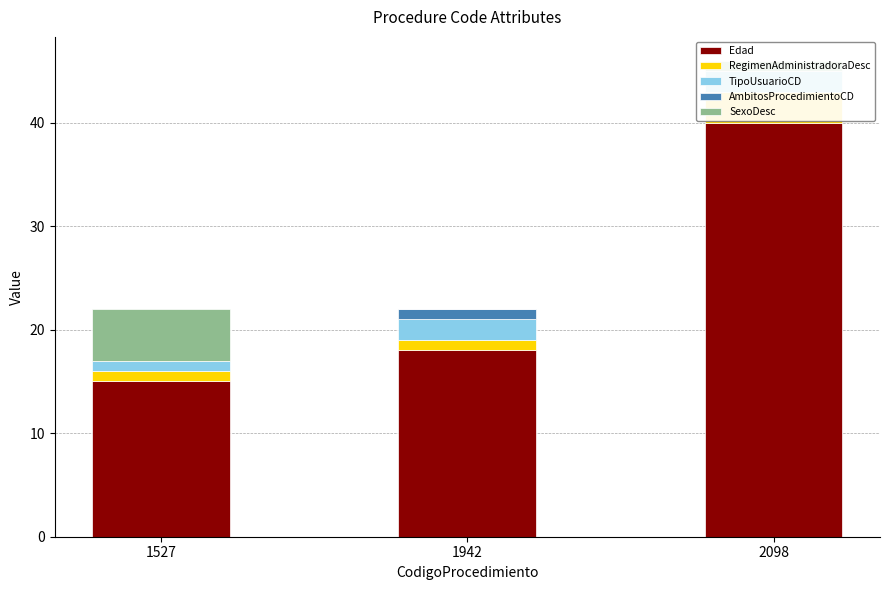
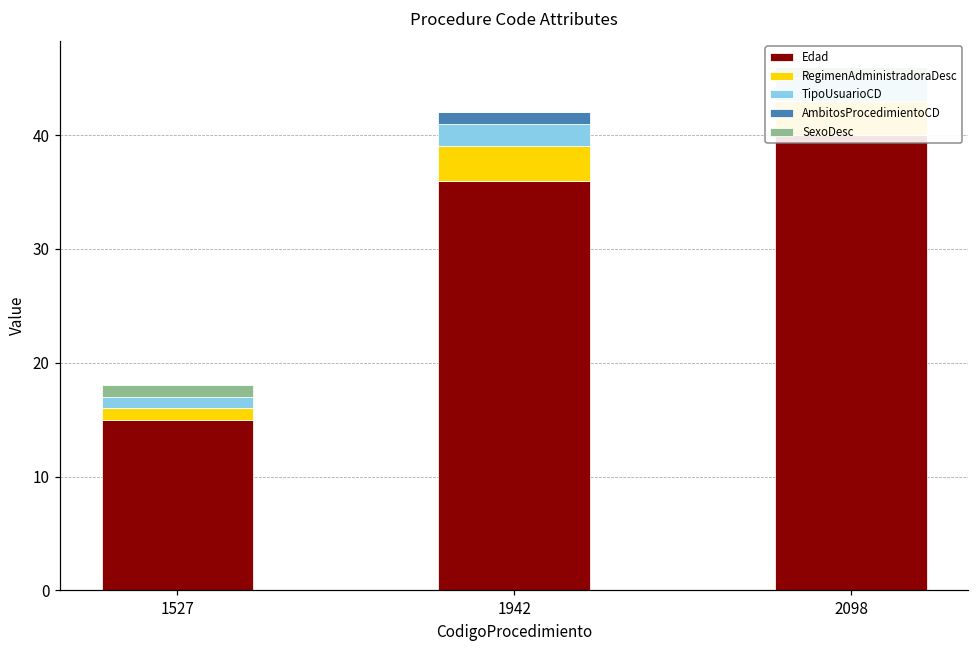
  {
    "Edad": {
      "1527": 15,
-     "1942": 18,
+     "1942": 36,
      "2098": 40
    },
    "RegimenAdministradoraDesc": {
      "1527": 1,
-     "1942": 1
+     "1942": 3
    },
    "TipoUsuarioCD": {
      "1527": 1,
      "1942": 2
    },
    "AmbitosProcedimientoCD": {
      "1527": 0,
      "1942": 1
    },
    "SexoDesc": {
-     "1527": 5,
+     "1527": 1,
      "1942": 0
    }
  }
